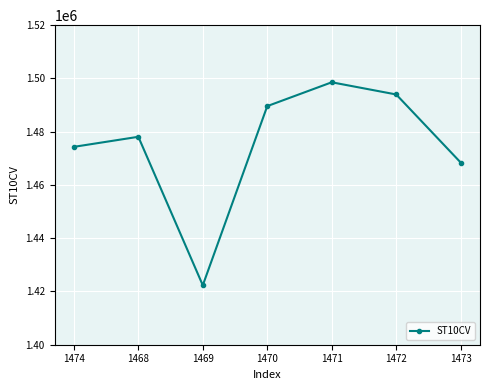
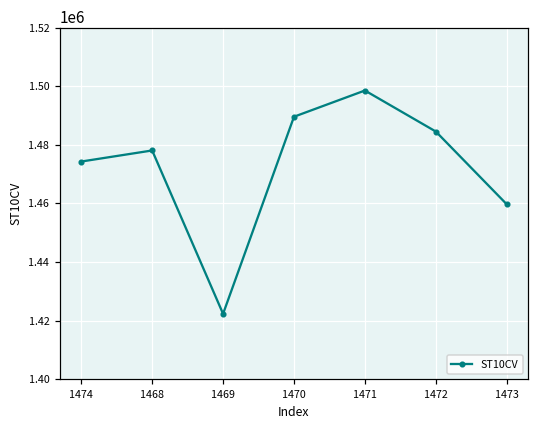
  {
    "1474": 1474000,
    "1468": 1478000,
    "1469": 1422000,
    "1470": 1490000,
    "1471": 1499000,
-   "1472": 1494000,
-   "1473": 1468000
+   "1472": 1485000,
+   "1473": 1460000
  }
